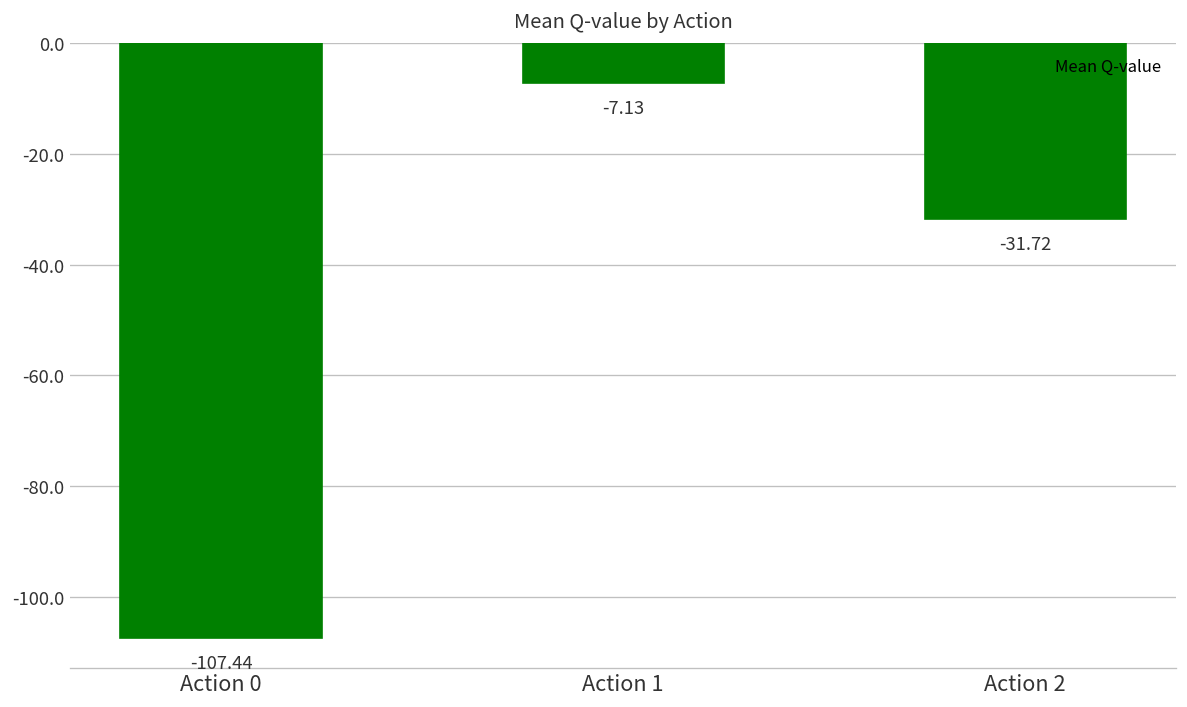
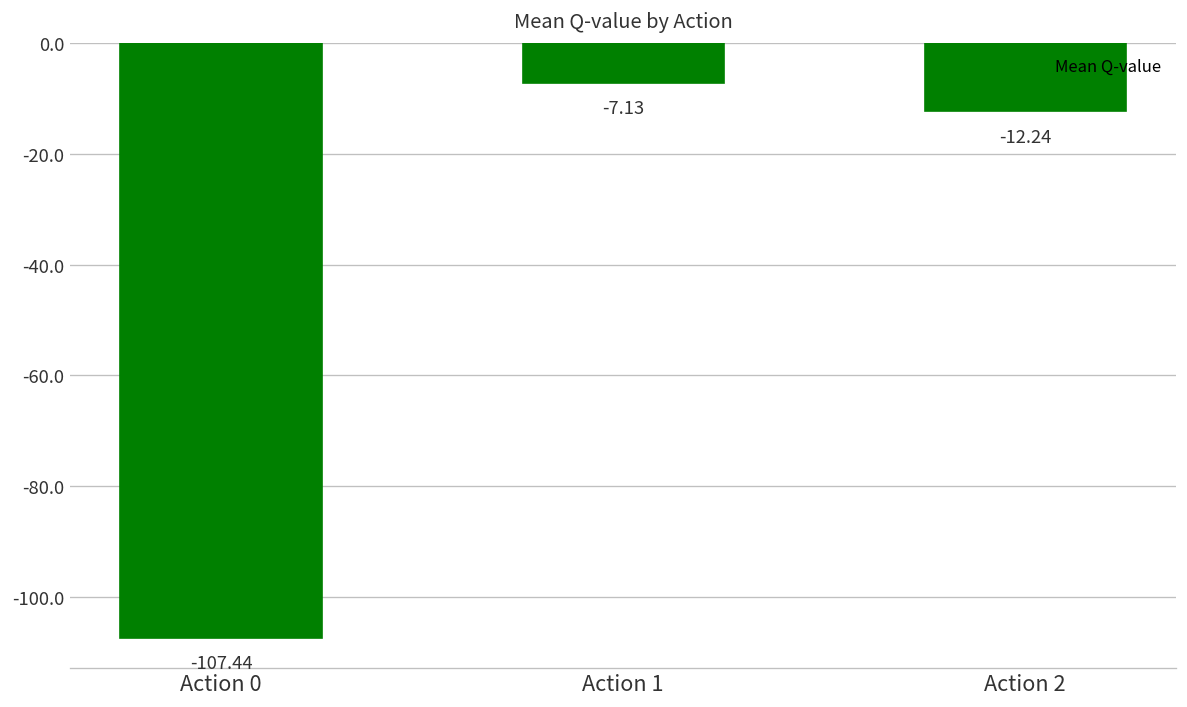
  {
    "Action 0": -107.44,
    "Action 1": -7.13,
-   "Action 2": -31.72
+   "Action 2": -12.24
  }
